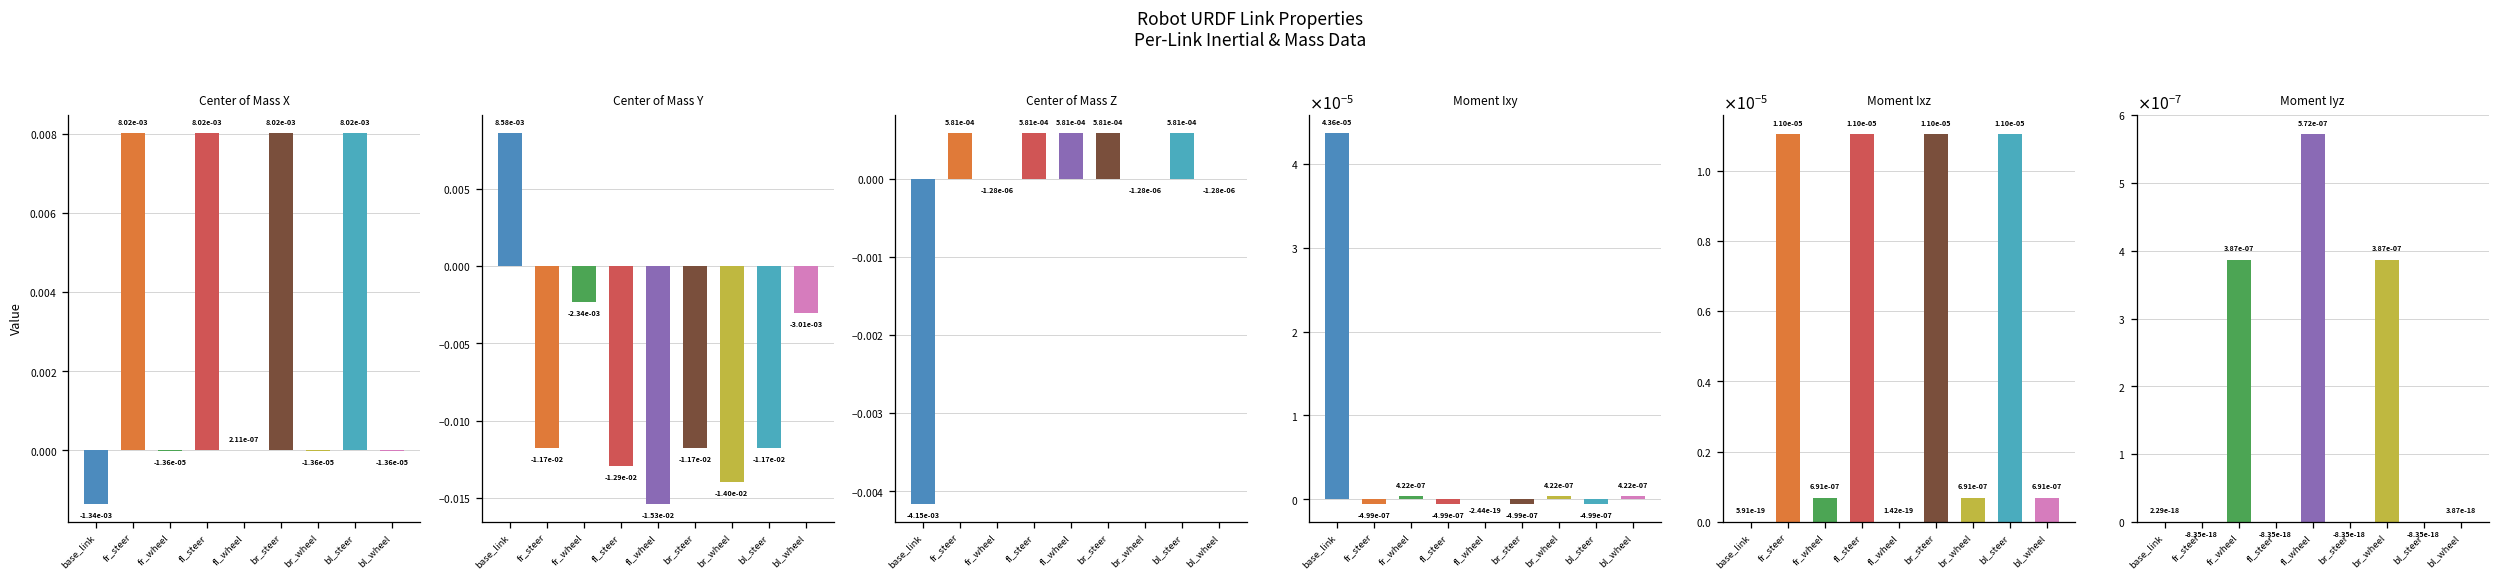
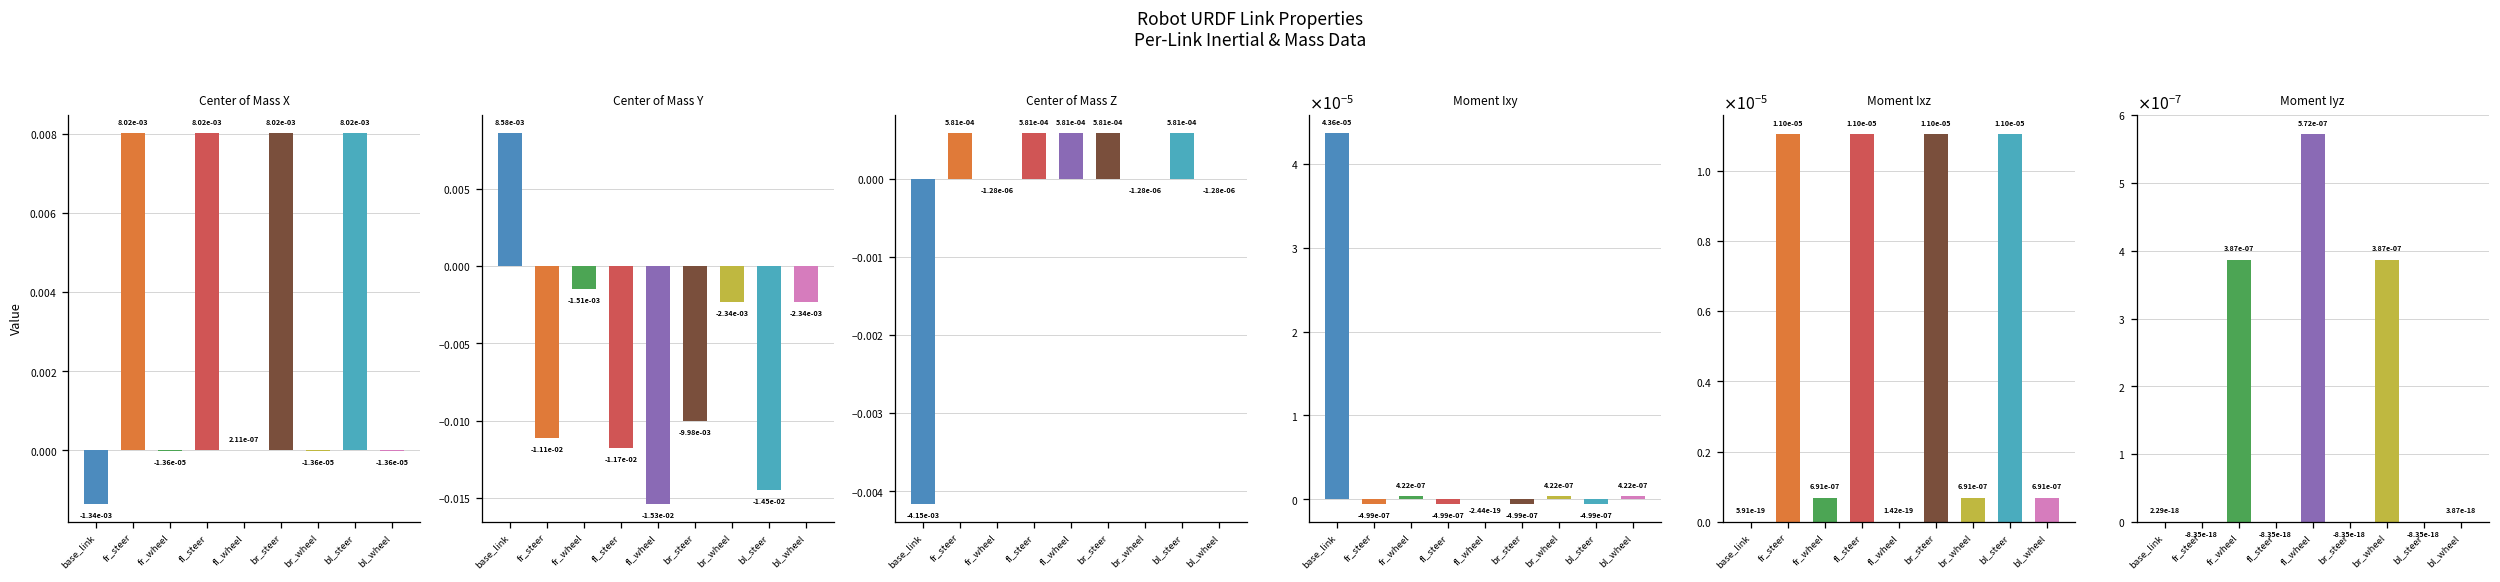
  {
    "Center of Mass X": {
      "base_link": "-1.34e-03",
      "fr_steer": "8.02e-03",
      "fr_wheel": "-1.36e-05",
      "fl_steer": "8.02e-03",
      "fl_wheel": "2.11e-07",
      "br_steer": "8.02e-03",
      "br_wheel": "-1.36e-05",
      "bl_steer": "8.02e-03",
      "bl_wheel": "-1.36e-05"
    },
    "Center of Mass Y": {
      "base_link": "8.58e-03",
-     "fr_steer": "-1.17e-02",
-     "fr_wheel": "-2.34e-03",
-     "fl_steer": "-1.29e-02",
+     "fr_steer": "-1.11e-02",
+     "fr_wheel": "-1.51e-03",
+     "fl_steer": "-1.17e-02",
      "fl_wheel": "-1.53e-02",
-     "br_steer": "-1.17e-02",
-     "br_wheel": "-1.40e-02",
-     "bl_steer": "-1.17e-02",
-     "bl_wheel": "-3.01e-03"
+     "br_steer": "-9.98e-03",
+     "br_wheel": "-2.34e-03",
+     "bl_steer": "-1.45e-02",
+     "bl_wheel": "-2.34e-03"
    },
    "Center of Mass Z": {
      "base_link": "-4.15e-03",
      "fr_steer": "5.81e-04",
      "fr_wheel": "-1.28e-06",
      "fl_steer": "5.81e-04",
      "fl_wheel": "5.81e-04",
      "br_steer": "5.81e-04",
      "br_wheel": "-1.28e-06",
      "bl_steer": "5.81e-04",
      "bl_wheel": "-1.28e-06"
    },
    "Moment Ixy": {
      "base_link": "4.36e-05",
      "fr_steer": "-4.99e-07",
      "fr_wheel": "4.22e-07",
      "fl_steer": "-4.99e-07",
      "fl_wheel": "-2.44e-19",
      "br_steer": "-4.99e-07",
      "br_wheel": "4.22e-07",
      "bl_steer": "-4.99e-07",
      "bl_wheel": "4.22e-07"
    },
    "Moment Ixz": {
      "base_link": "5.91e-19",
      "fr_steer": "1.10e-05",
      "fr_wheel": "6.91e-07",
      "fl_steer": "1.10e-05",
      "fl_wheel": "1.42e-19",
      "br_steer": "1.10e-05",
      "br_wheel": "6.91e-07",
      "bl_steer": "1.10e-05",
      "bl_wheel": "6.91e-07"
    },
    "Moment Iyz": {
      "base_link": "2.29e-18",
      "fr_steer": "-8.35e-18",
      "fr_wheel": "3.87e-07",
      "fl_steer": "-8.35e-18",
      "fl_wheel": "5.72e-07",
      "br_steer": "-8.35e-18",
      "br_wheel": "3.87e-07",
      "bl_steer": "-8.35e-18",
      "bl_wheel": "3.87e-18"
    }
  }
